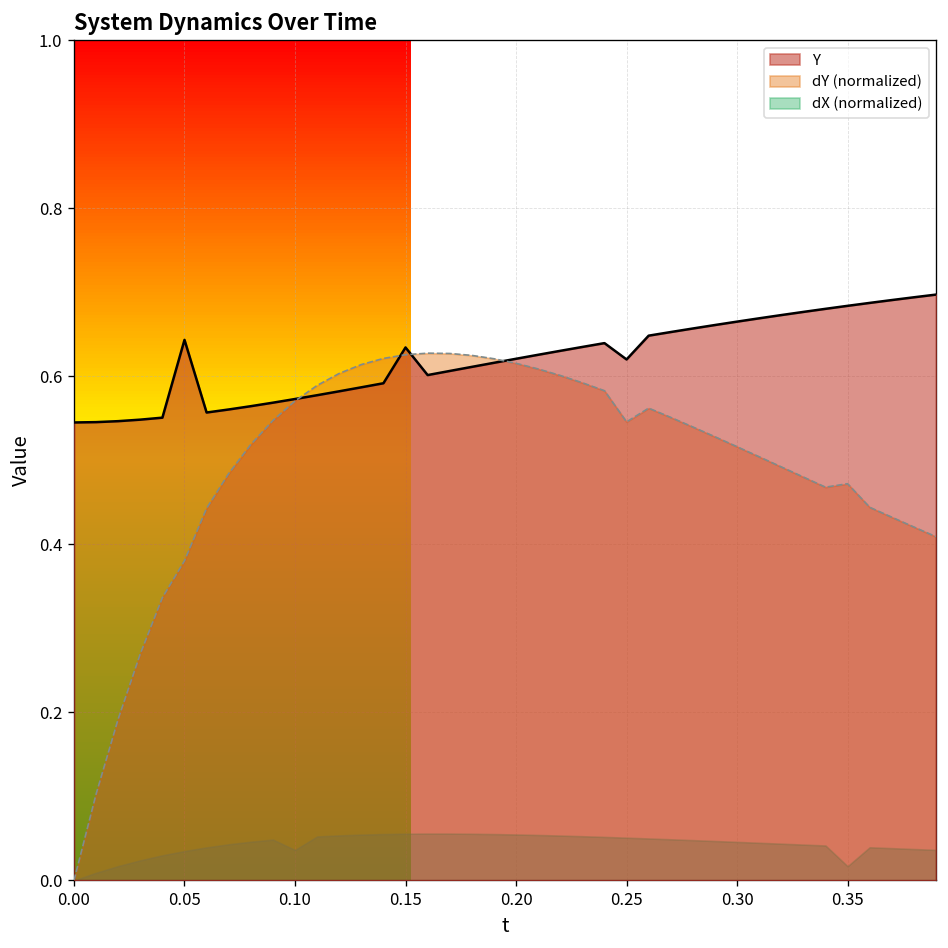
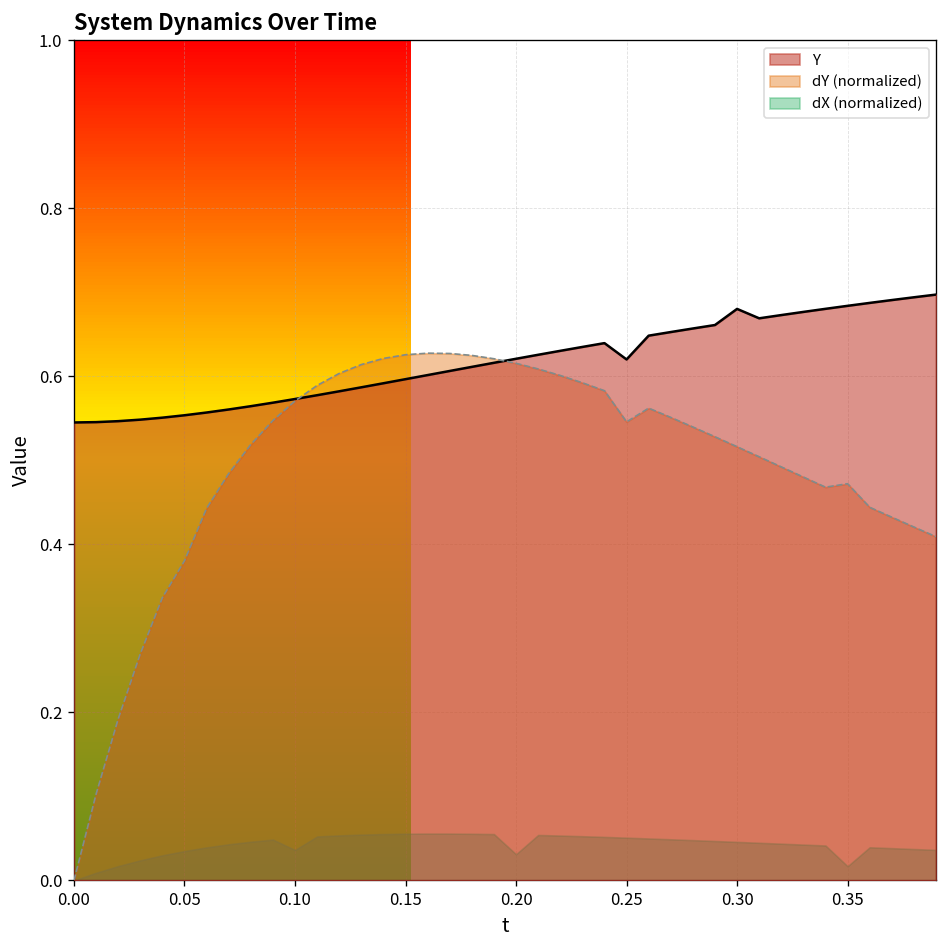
  {
    "Y": {
      "0.00": 0.54,
-     "0.05": 0.64,
-     "0.15": 0.63,
+     "0.05": 0.55,
+     "0.15": 0.60,
      "0.20": 0.62,
      "0.25": 0.62,
-     "0.30": 0.66,
+     "0.30": 0.68,
      "0.35": 0.68
    },
    "dY (normalized)": {
      "0.05": 0.38,
      "0.15": 0.63,
      "0.20": 0.62,
      "0.25": 0.55,
      "0.30": 0.52,
      "0.35": 0.47
    },
    "dX (normalized)": {
      "0.05": 0.04,
      "0.10": 0.04,
      "0.15": 0.06,
-     "0.20": 0.05,
+     "0.20": 0.03,
      "0.25": 0.05,
      "0.30": 0.05,
      "0.35": 0.02
    }
  }
